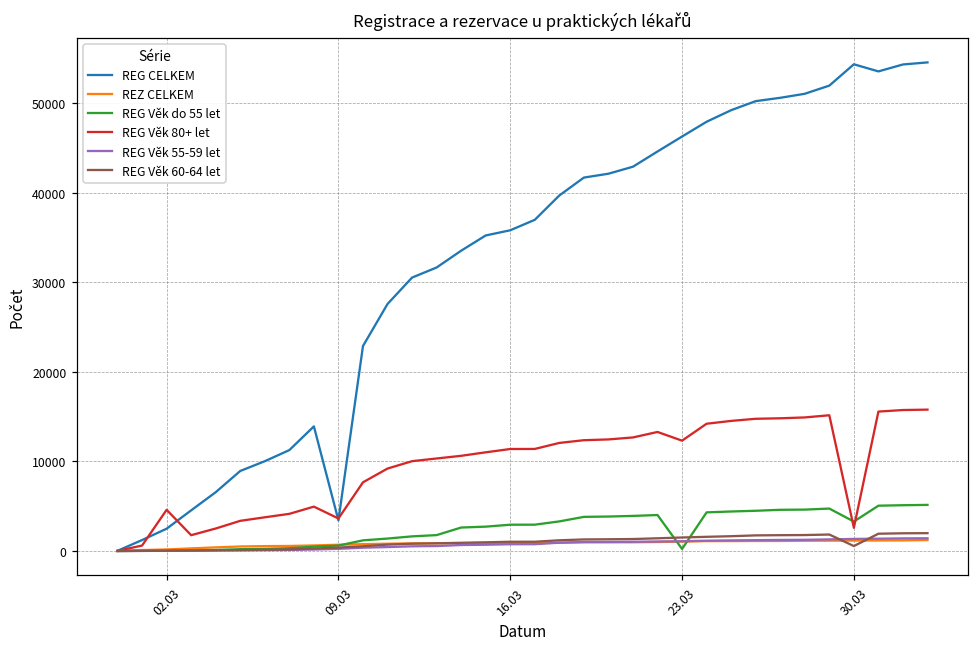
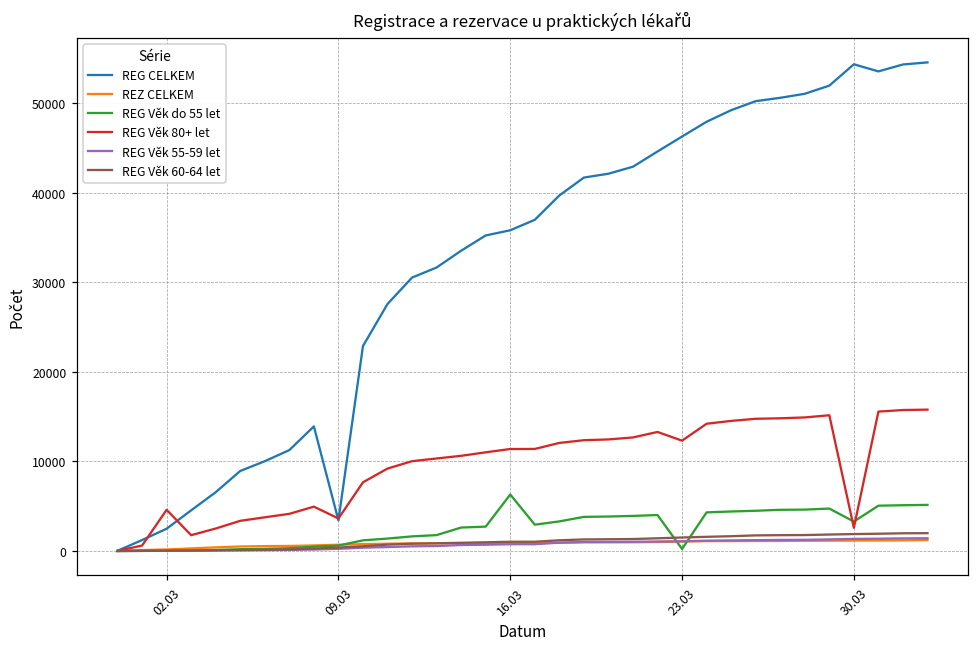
  {
    "REG CELKEM": {
      "02.03": 2000,
      "16.03": 36000,
      "23.03": 46000,
      "30.03": 54000
    },
    "REG Věk do 55 let": {
-     "16.03": 3000,
+     "16.03": 6000,
      "23.03": 0,
      "30.03": 3000
    },
    "REG Věk 80+ let": {
      "02.03": 5000,
      "16.03": 11000,
      "23.03": 12000,
      "30.03": 3000
    },
    "REG Věk 60-64 let": {
      "23.03": 2000,
-     "30.03": 1000
+     "30.03": 2000
    }
  }
